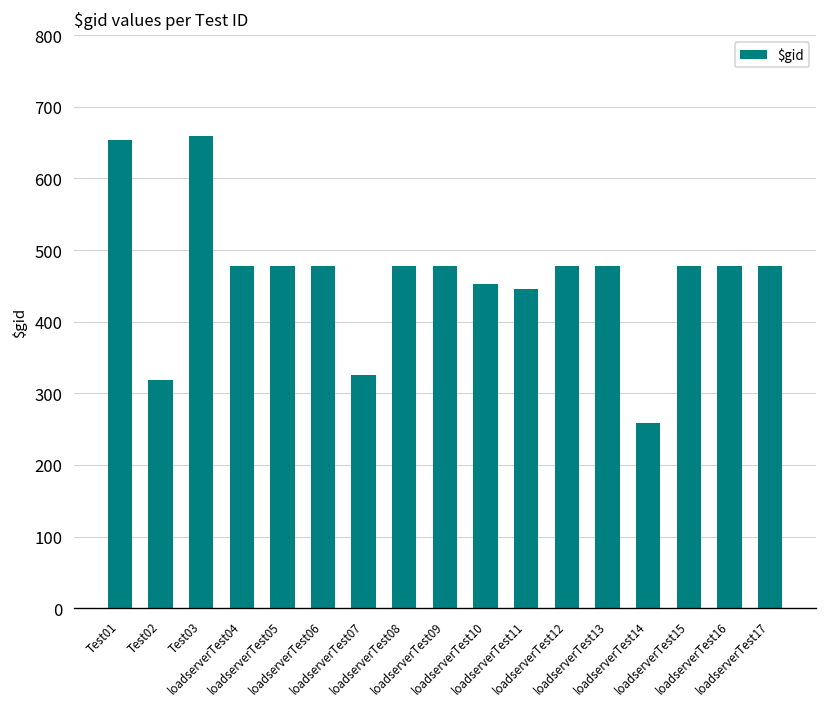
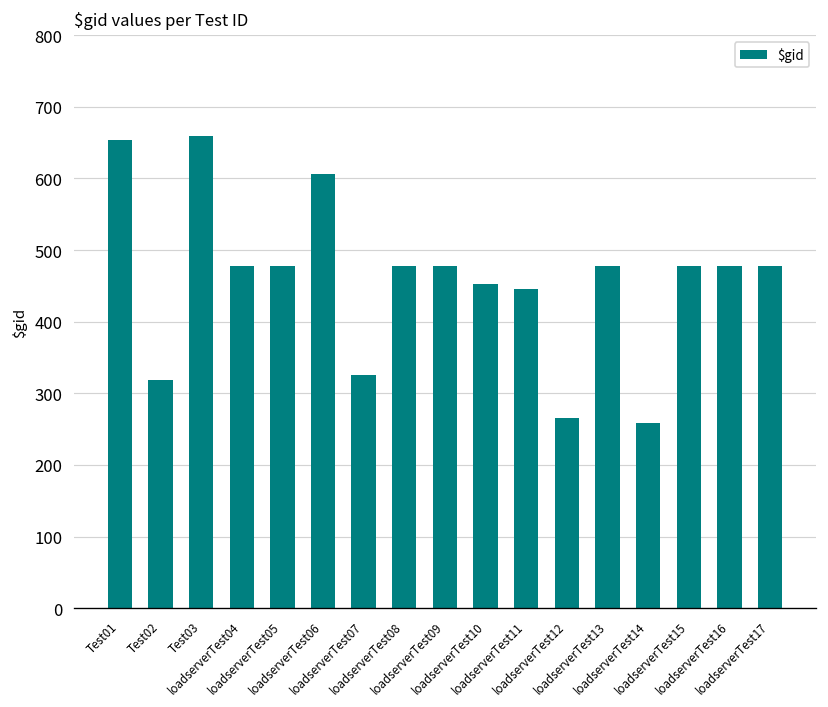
  {
    "Test01": 650,
    "Test02": 320,
    "Test03": 660,
    "loadserverTest04": 480,
    "loadserverTest05": 480,
-   "loadserverTest06": 480,
+   "loadserverTest06": 610,
    "loadserverTest07": 330,
    "loadserverTest08": 480,
    "loadserverTest09": 480,
    "loadserverTest10": 450,
    "loadserverTest11": 450,
-   "loadserverTest12": 480,
+   "loadserverTest12": 270,
    "loadserverTest13": 480,
    "loadserverTest14": 260,
    "loadserverTest15": 480,
    "loadserverTest16": 480,
    "loadserverTest17": 480
  }
